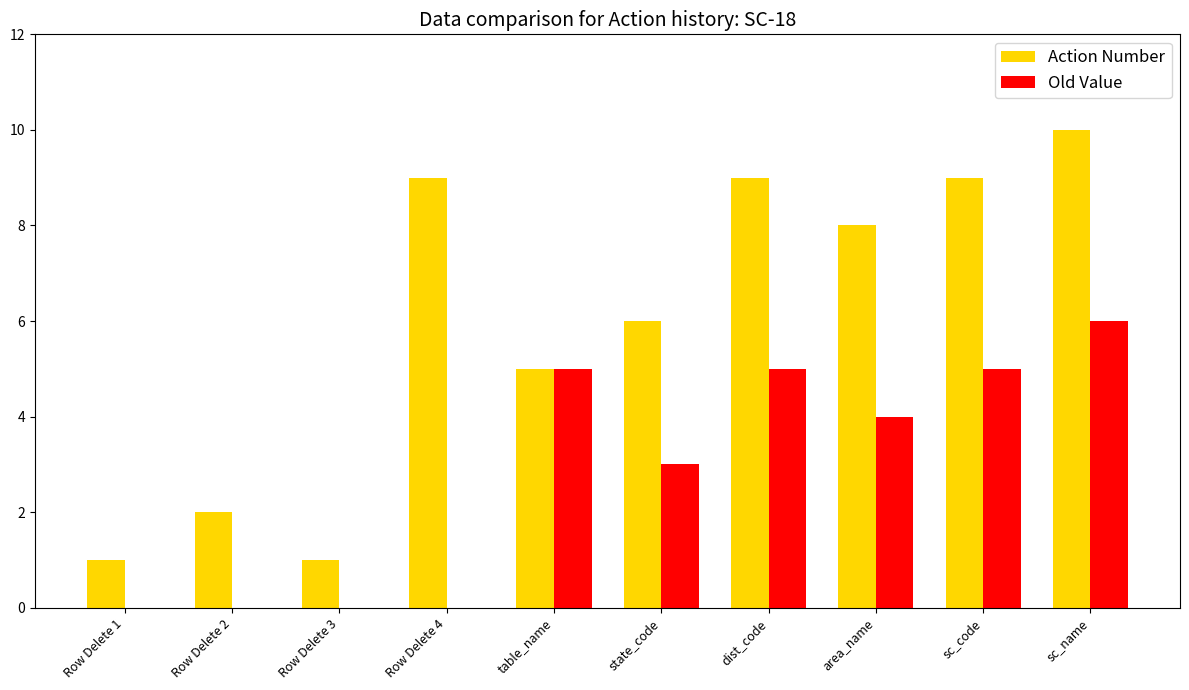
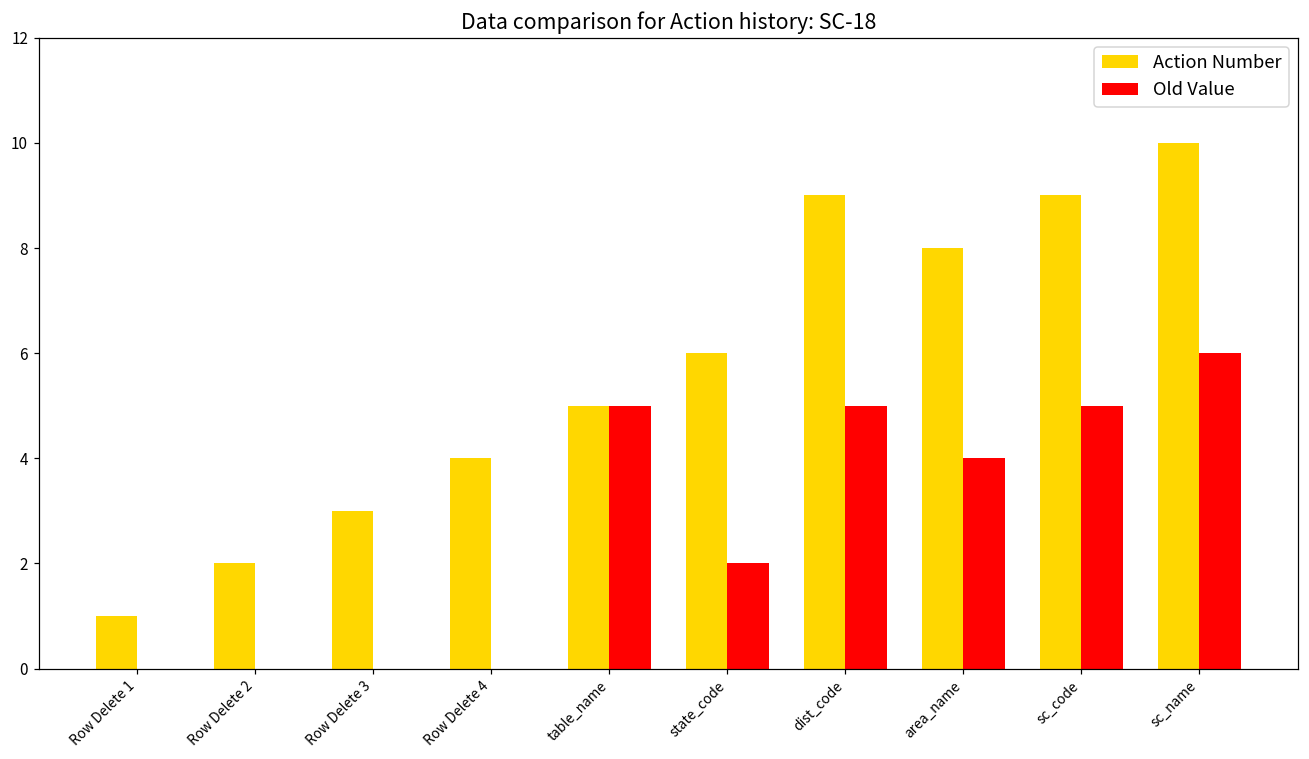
  {
    "Action Number": {
      "Row Delete 1": 1,
      "Row Delete 2": 2,
-     "Row Delete 3": 1,
-     "Row Delete 4": 9,
+     "Row Delete 3": 3,
+     "Row Delete 4": 4,
      "table_name": 5,
      "state_code": 6,
      "dist_code": 9,
      "area_name": 8,
      "sc_code": 9,
      "sc_name": 10
    },
    "Old Value": {
      "Row Delete 1": 0,
      "Row Delete 2": 0,
      "Row Delete 3": 0,
      "Row Delete 4": 0,
      "table_name": 5,
-     "state_code": 3,
+     "state_code": 2,
      "dist_code": 5,
      "area_name": 4,
      "sc_code": 5,
      "sc_name": 6
    }
  }
